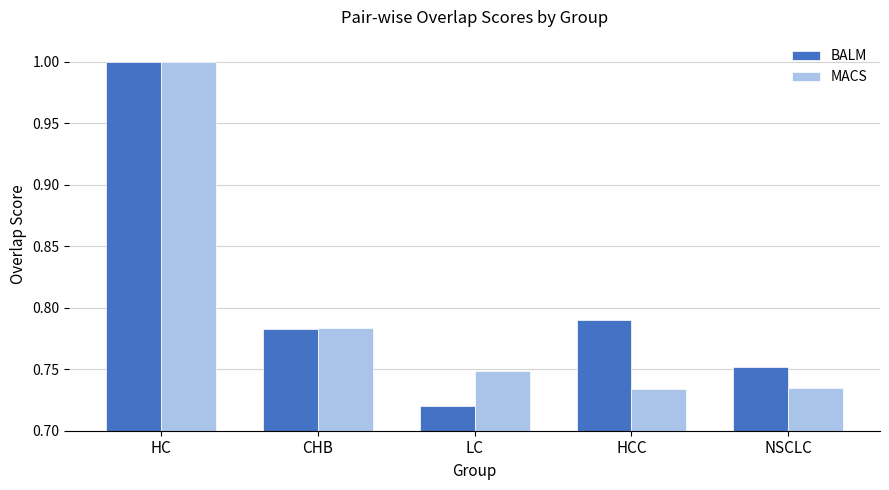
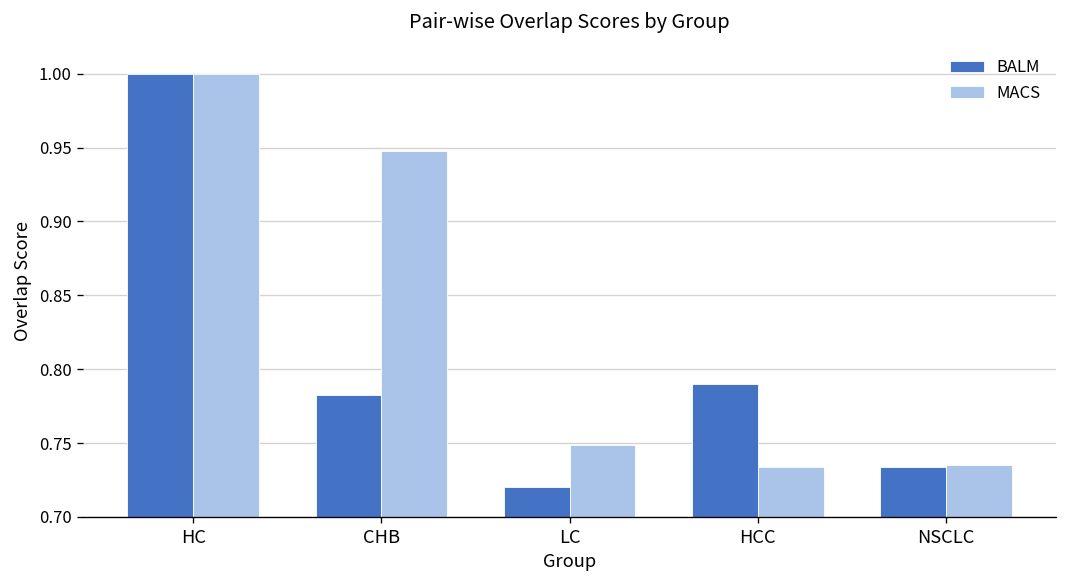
  {
    "BALM": {
      "HC": 1.000,
      "CHB": 0.782,
      "LC": 0.720,
      "HCC": 0.790,
-     "NSCLC": 0.752
+     "NSCLC": 0.734
    },
    "MACS": {
      "HC": 1.000,
-     "CHB": 0.783,
+     "CHB": 0.948,
      "LC": 0.749,
      "HCC": 0.734,
      "NSCLC": 0.735
    }
  }
